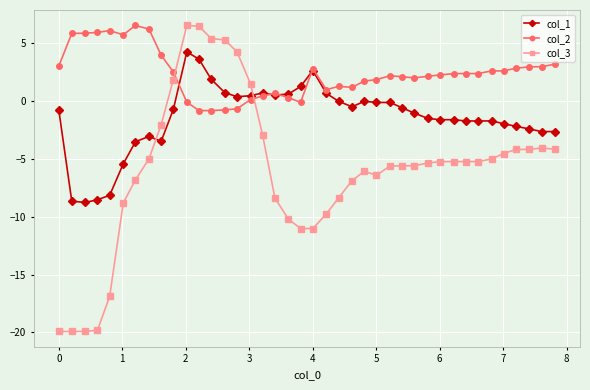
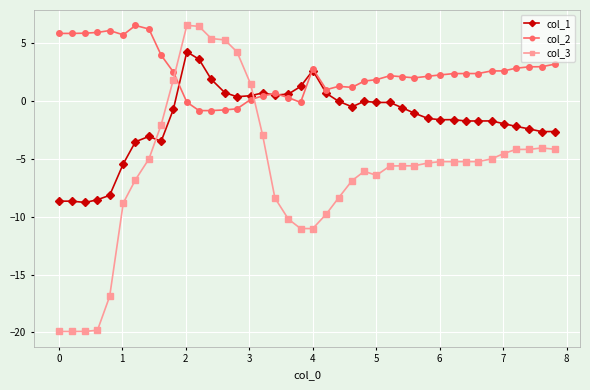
  {
    "col_1": {
-     "0": -0.8
+     "0": -8.7
    },
    "col_2": {
-     "0": 3.0
+     "0": 5.8
    },
    "col_3": {
      "0": -19.9,
      "4": -11.0
    }
  }
